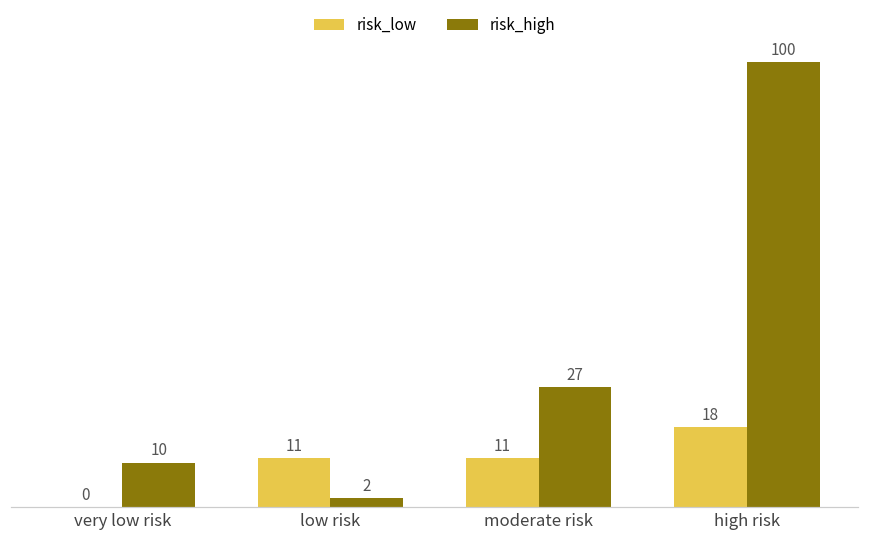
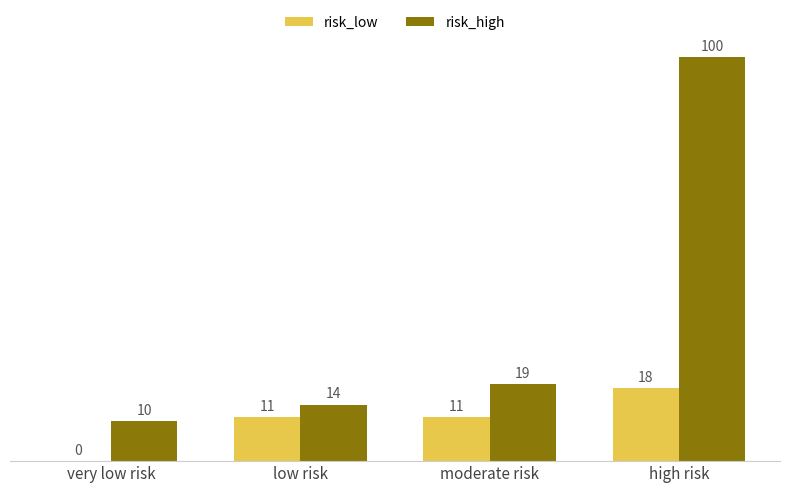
  {
    "risk_low": {
      "very low risk": 0,
      "low risk": 11,
      "moderate risk": 11,
      "high risk": 18
    },
    "risk_high": {
      "very low risk": 10,
-     "low risk": 2,
-     "moderate risk": 27,
+     "low risk": 14,
+     "moderate risk": 19,
      "high risk": 100
    }
  }
